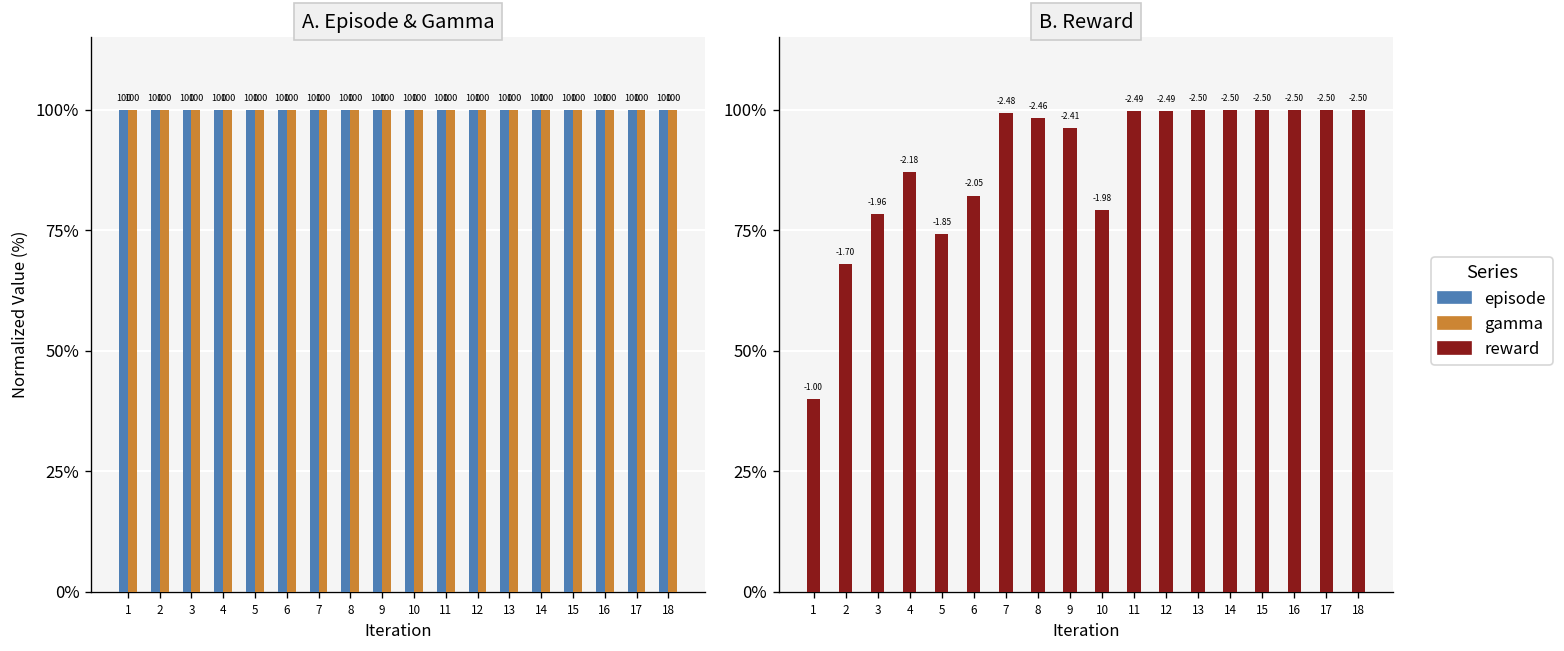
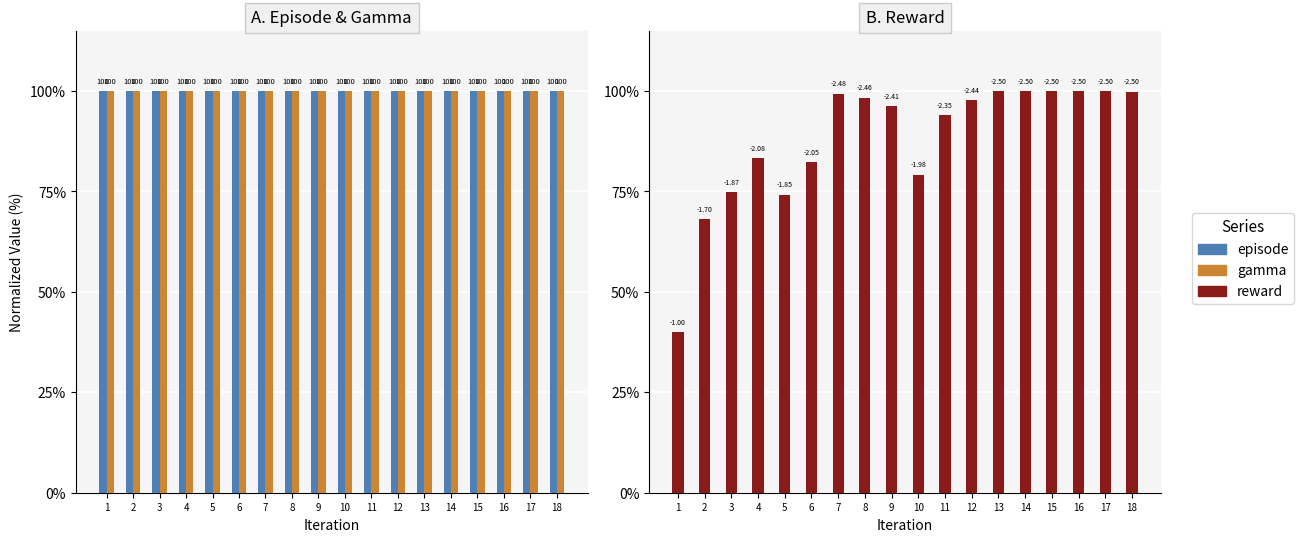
  {
    "B. Reward": {
-     "3": -1.96,
-     "4": -2.18,
-     "11": -2.49,
-     "12": -2.49
+     "3": -1.87,
+     "4": -2.08,
+     "11": -2.35,
+     "12": -2.44
    }
  }
